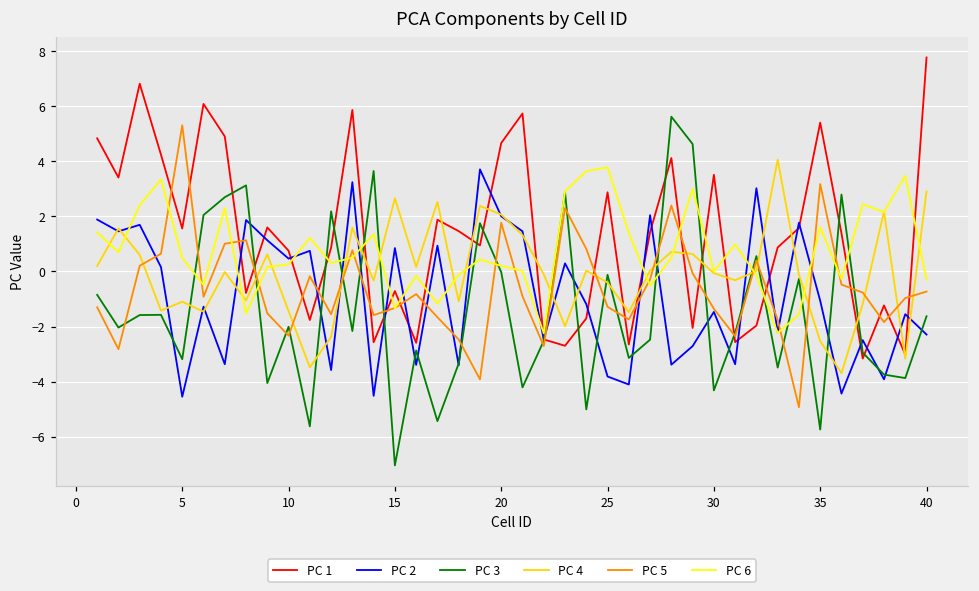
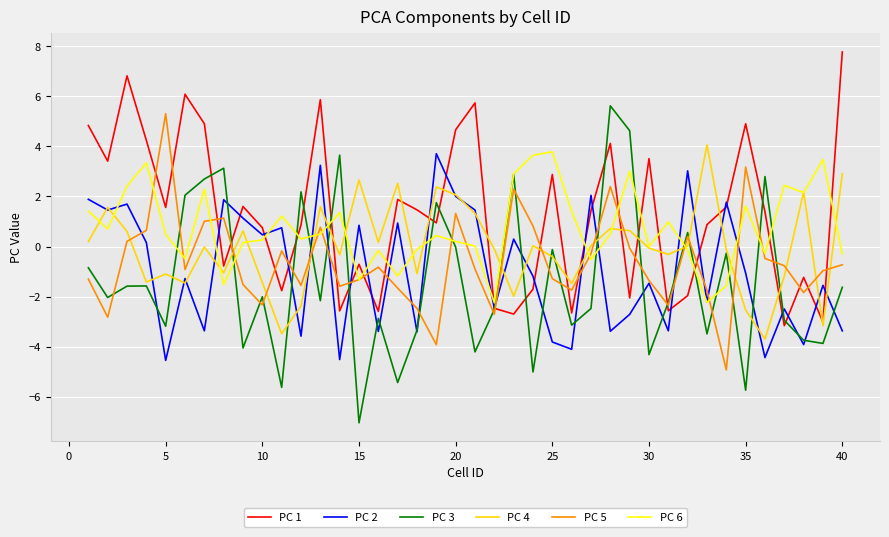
  {
    "PC 1": {
      "5": 1.6,
      "10": 0.8,
      "15": -0.7,
      "20": 4.7,
      "25": 2.9,
      "30": 3.5,
-     "35": 5.4,
+     "35": 4.9,
      "40": 7.8
    },
    "PC 2": {
      "5": -4.5,
      "10": 0.5,
      "15": 0.8,
      "25": -3.8,
      "30": -1.5,
      "35": -1.1,
-     "40": -2.3
+     "40": -3.4
    },
    "PC 3": {
      "5": -3.2,
      "10": -2.0,
      "15": -7.0,
      "20": 0.0,
      "25": -0.1,
      "30": -4.3,
      "35": -5.7,
      "40": -1.6
    },
    "PC 5": {
      "5": 5.3,
      "10": -2.3,
-     "20": 1.8,
+     "20": 1.3,
      "25": -1.3,
      "30": -1.4,
      "35": 3.2,
      "40": -0.7
    }
  }
